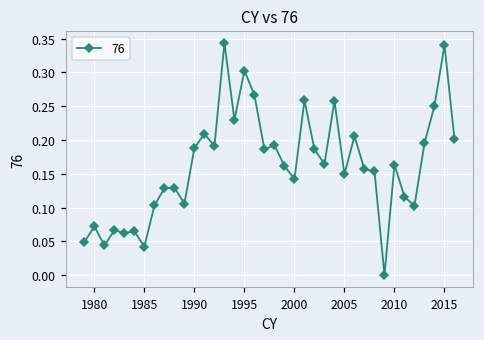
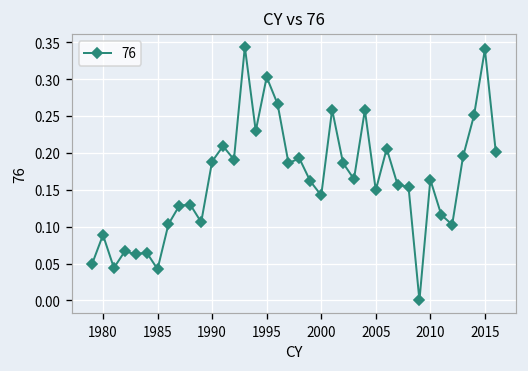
  {
-   "1980": 0.07,
+   "1980": 0.09,
    "1985": 0.04,
    "1990": 0.19,
    "1995": 0.30,
    "2000": 0.14,
    "2005": 0.15,
    "2010": 0.16,
    "2015": 0.34
  }
